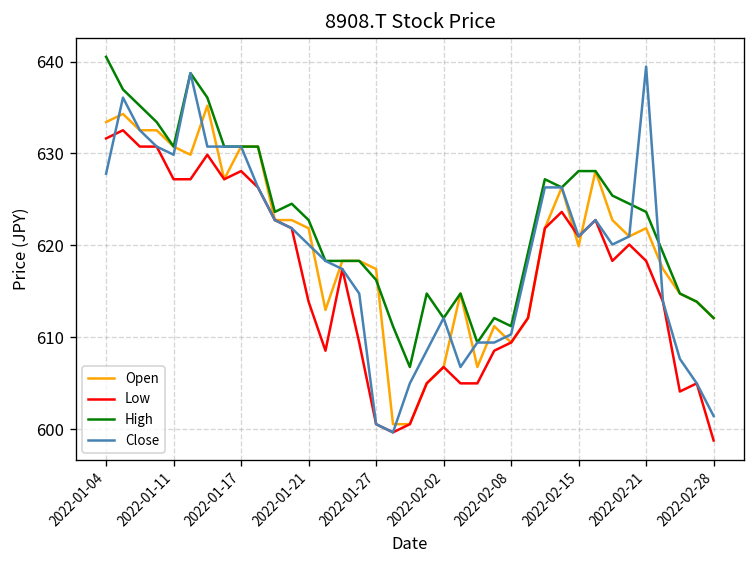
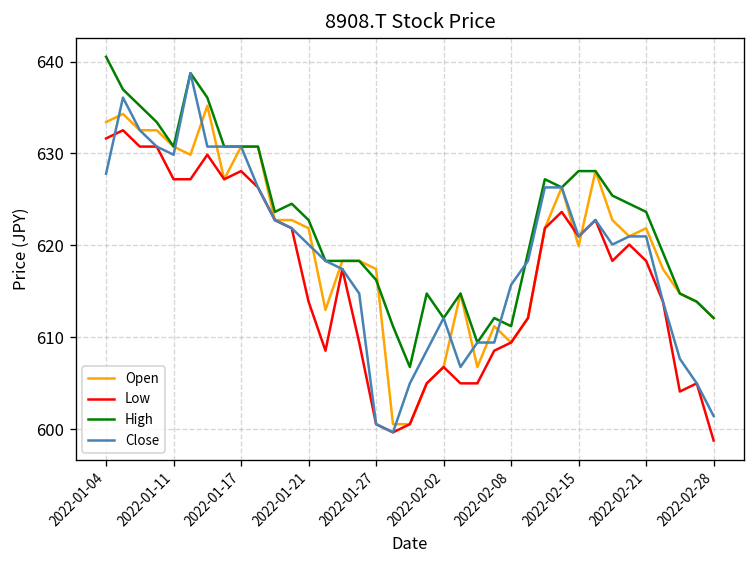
  {
    "Open": {
      "2022-01-04": 633,
      "2022-01-21": 622,
      "2022-01-27": 617,
      "2022-02-15": 620,
      "2022-02-21": 622
    },
    "Low": {
      "2022-01-04": 632,
      "2022-01-11": 627,
      "2022-01-17": 628,
      "2022-01-21": 614,
      "2022-02-21": 618,
      "2022-02-28": 599
    },
    "High": {
      "2022-01-04": 641,
      "2022-01-21": 623,
      "2022-01-27": 616,
      "2022-02-08": 611,
      "2022-02-15": 628,
      "2022-02-21": 624
    },
    "Close": {
      "2022-01-04": 628,
      "2022-01-11": 630,
      "2022-01-21": 620,
-     "2022-02-08": 610,
-     "2022-02-21": 639,
+     "2022-02-08": 616,
+     "2022-02-21": 621,
      "2022-02-28": 601
    }
  }
